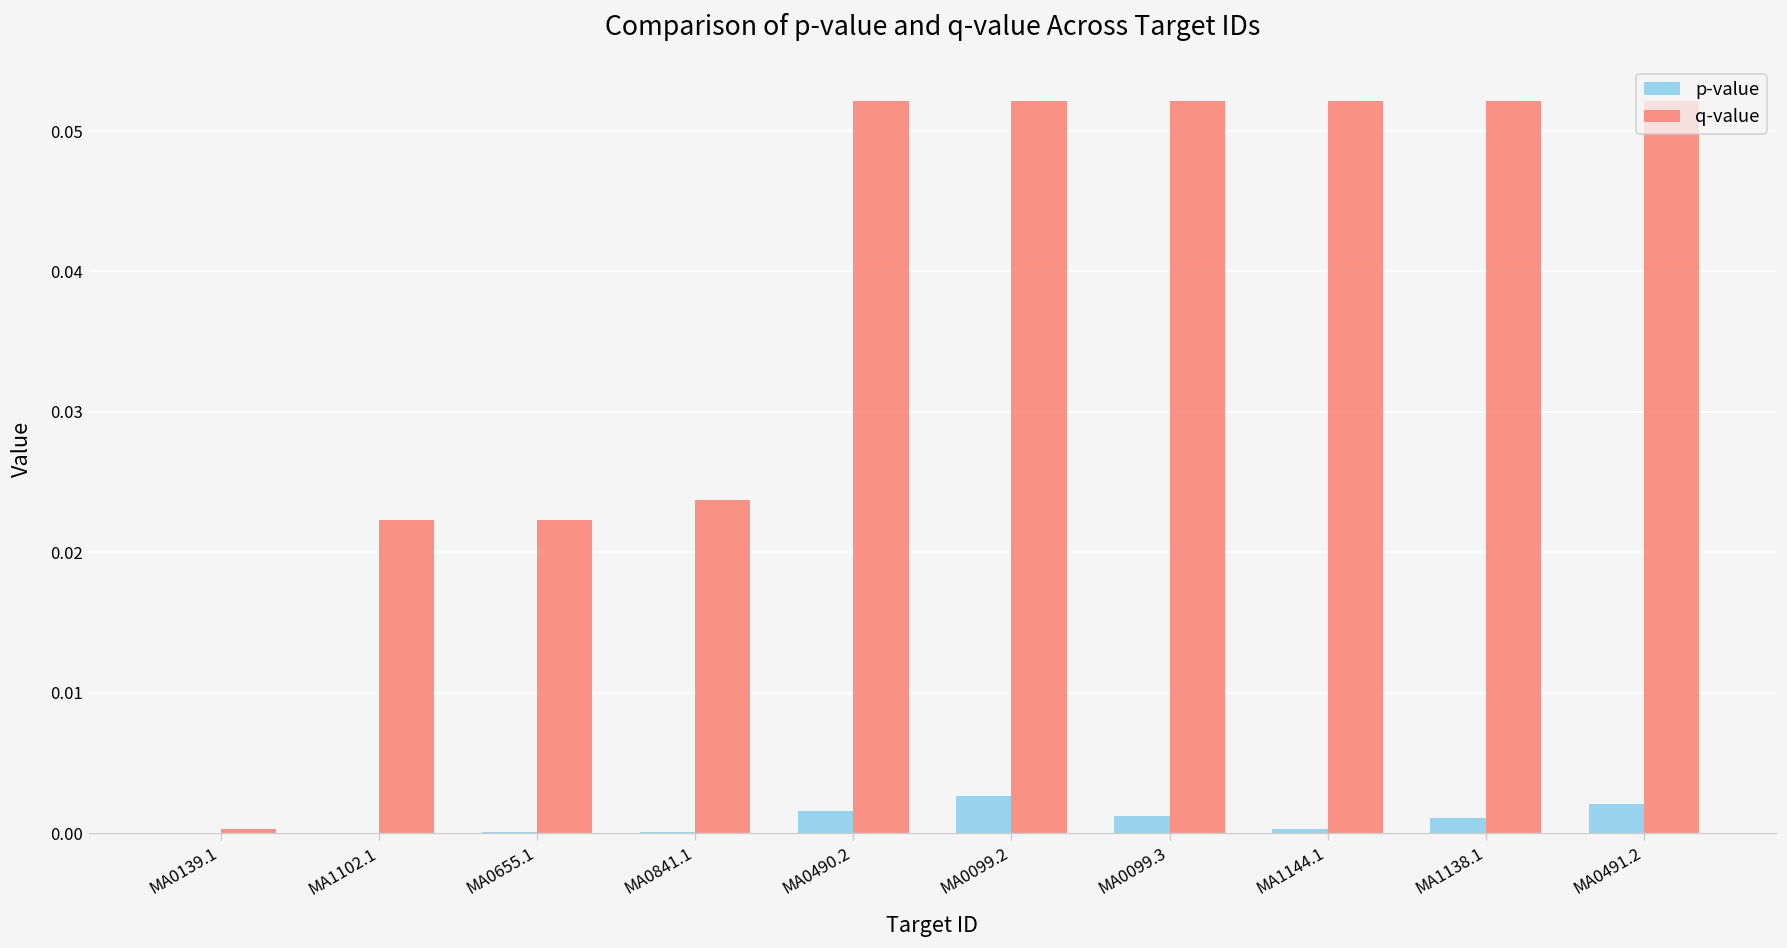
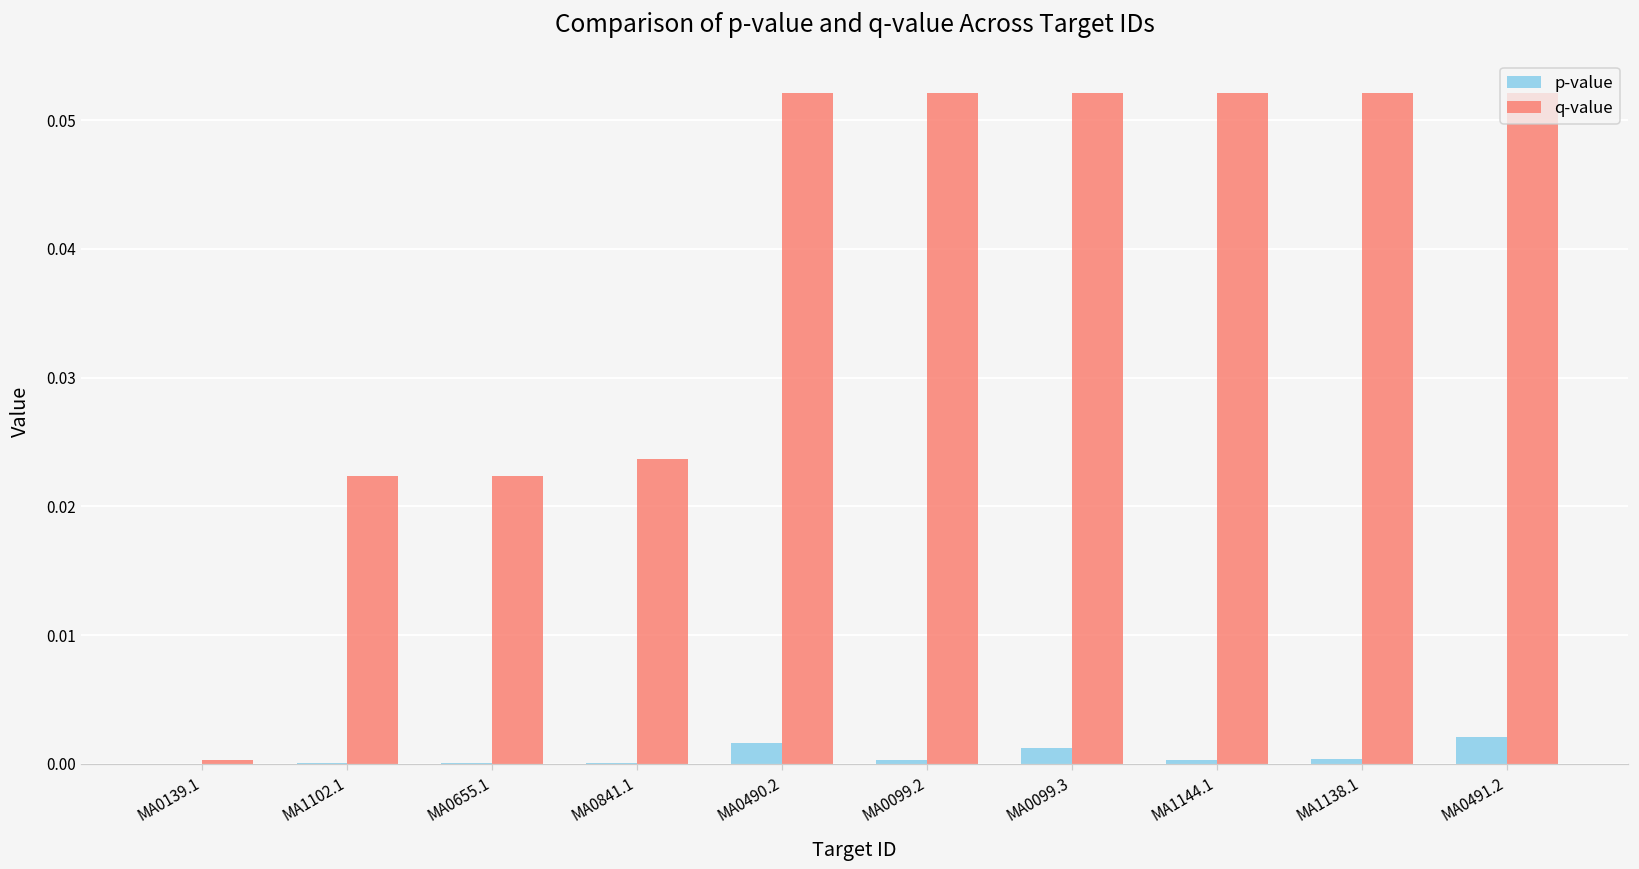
  {
    "p-value": {
      "MA0490.2": 0.0016,
-     "MA0099.2": 0.0026,
+     "MA0099.2": 0.0003,
      "MA0099.3": 0.0012,
      "MA1144.1": 0.0003,
-     "MA1138.1": 0.0011,
+     "MA1138.1": 0.0004,
      "MA0491.2": 0.0021
    },
    "q-value": {
      "MA0139.1": 0.0003,
      "MA1102.1": 0.0223,
      "MA0655.1": 0.0223,
      "MA0841.1": 0.0237,
      "MA0490.2": 0.0521,
      "MA0099.2": 0.0521,
      "MA0099.3": 0.0521,
      "MA1144.1": 0.0521,
      "MA1138.1": 0.0521
    }
  }
